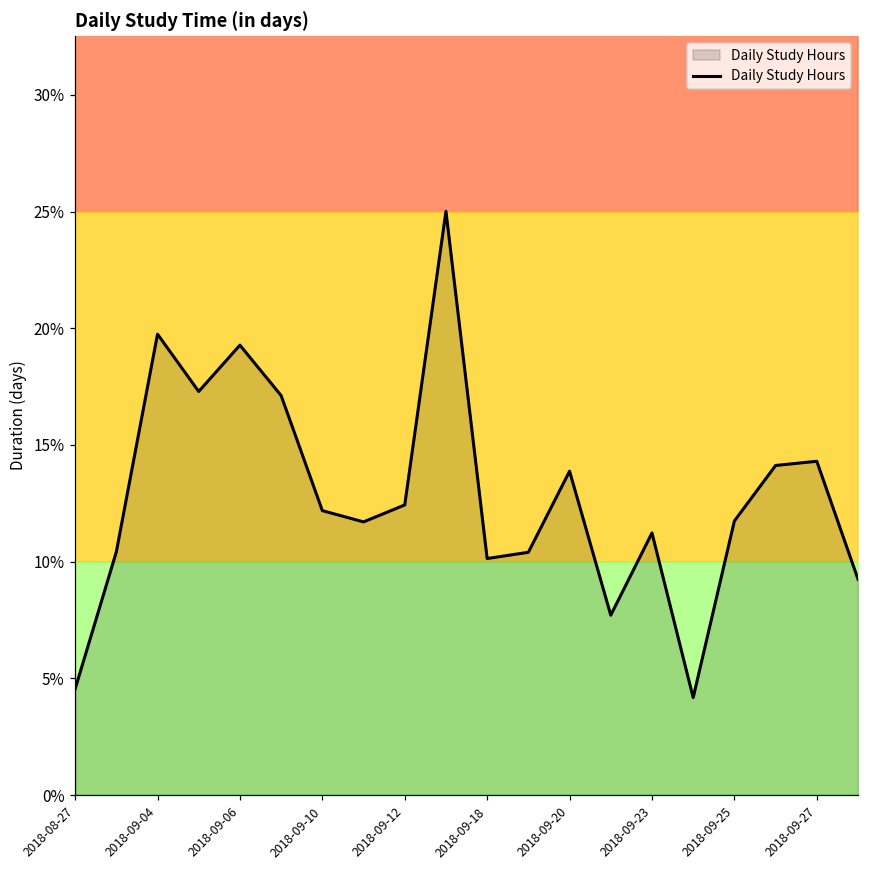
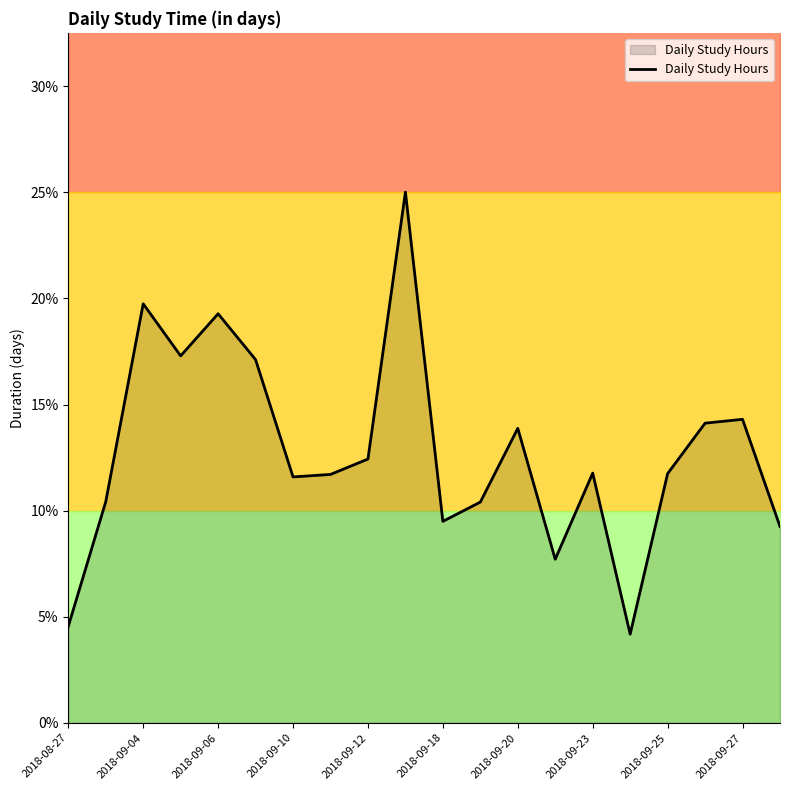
  {
    "Daily Study Hours": {
      "2018-08-27": "4.5%",
      "2018-09-04": "19.7%",
      "2018-09-06": "19.3%",
-     "2018-09-10": "12.2%",
+     "2018-09-10": "11.6%",
      "2018-09-12": "12.4%",
-     "2018-09-18": "10.1%",
+     "2018-09-18": "9.5%",
      "2018-09-20": "13.9%",
-     "2018-09-23": "11.2%",
+     "2018-09-23": "11.8%",
      "2018-09-25": "11.7%",
      "2018-09-27": "14.3%"
    }
  }
